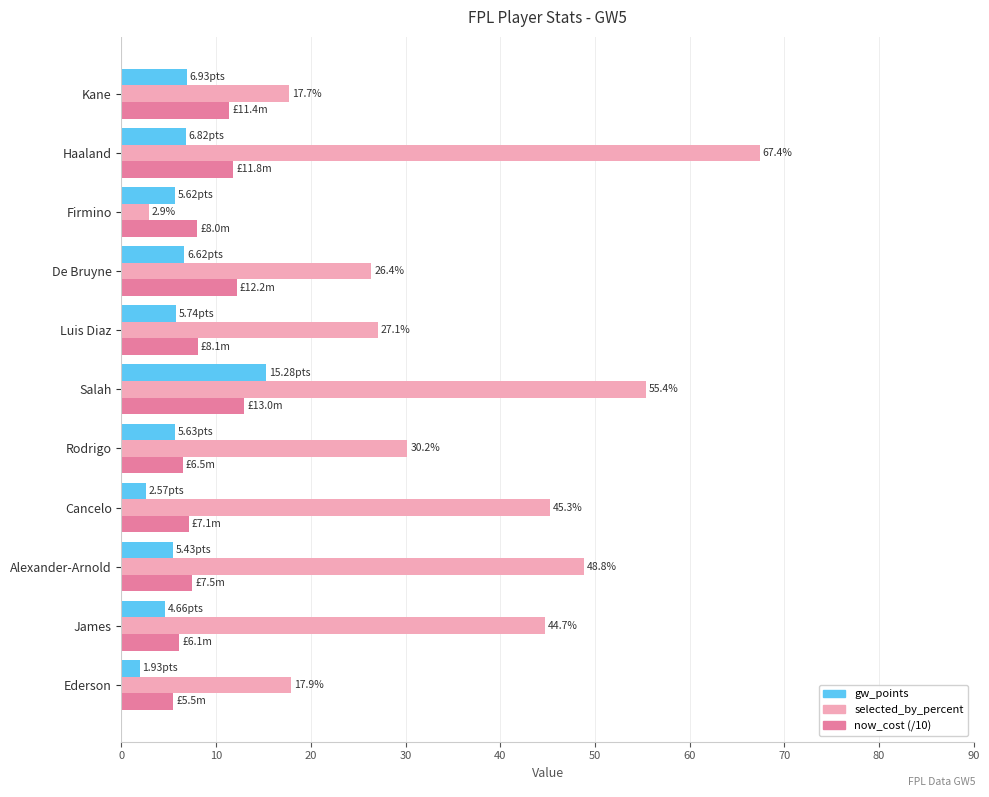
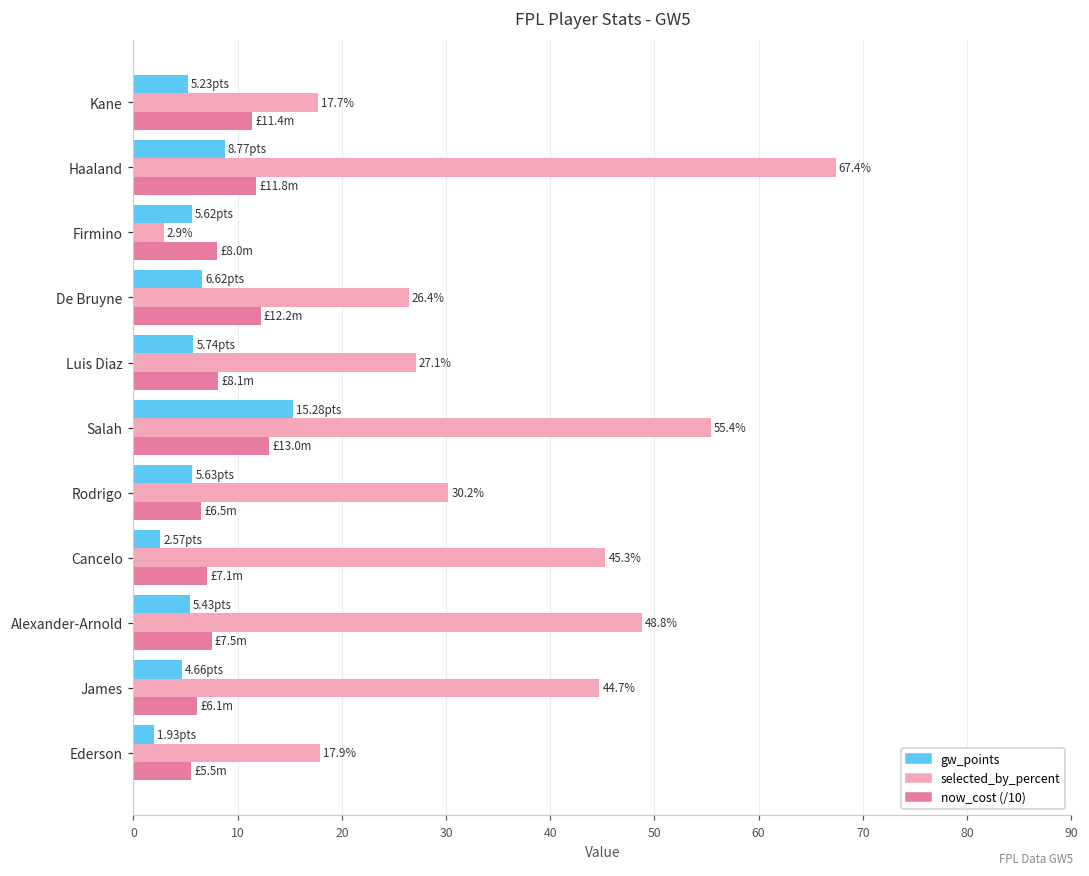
  {
    "gw_points": {
-     "Kane": 6.93,
-     "Haaland": 6.82,
+     "Kane": 5.23,
+     "Haaland": 8.77,
      "Firmino": 5.62,
      "De Bruyne": 6.62,
      "Luis Diaz": 5.74,
      "Salah": 15.28,
      "Rodrigo": 5.63,
      "Cancelo": 2.57,
      "Alexander-Arnold": 5.43,
      "James": 4.66,
      "Ederson": 1.93
    }
  }
